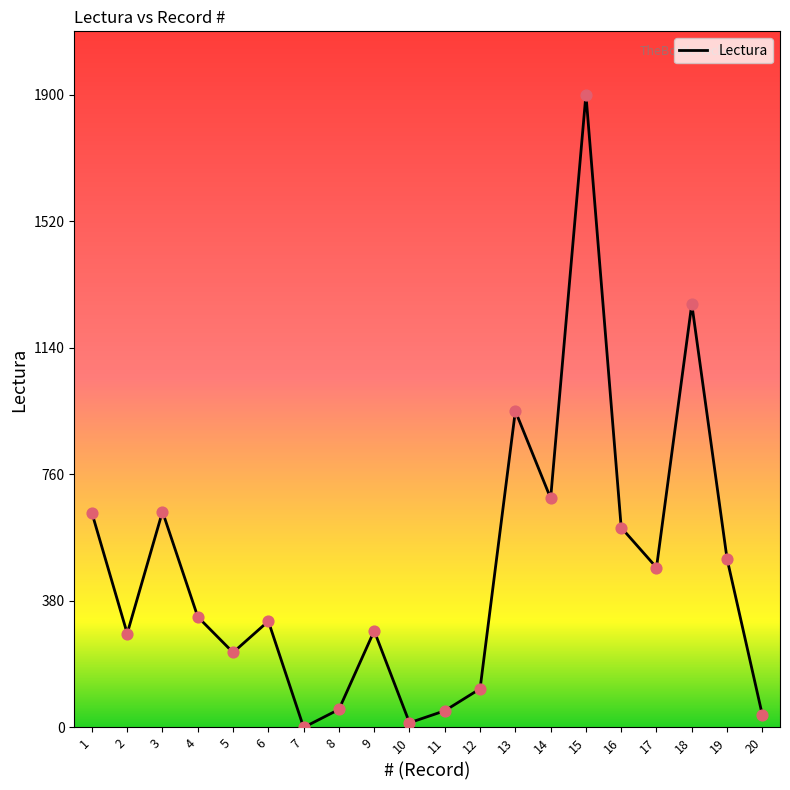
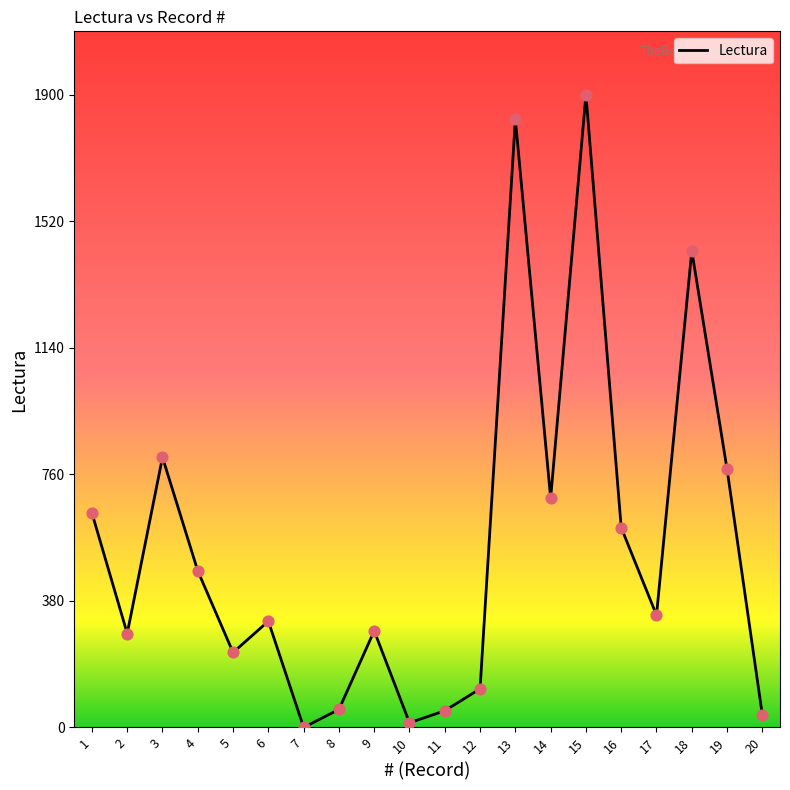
  {
    "1": 640,
    "2": 280,
-   "3": 650,
-   "4": 330,
+   "3": 810,
+   "4": 470,
    "5": 230,
    "6": 320,
    "7": 0,
    "8": 50,
    "9": 290,
    "10": 10,
    "11": 50,
    "12": 120,
-   "13": 950,
+   "13": 1830,
    "14": 690,
    "15": 1900,
    "16": 600,
-   "17": 480,
-   "18": 1270,
-   "19": 510,
+   "17": 340,
+   "18": 1430,
+   "19": 780,
    "20": 40
  }
